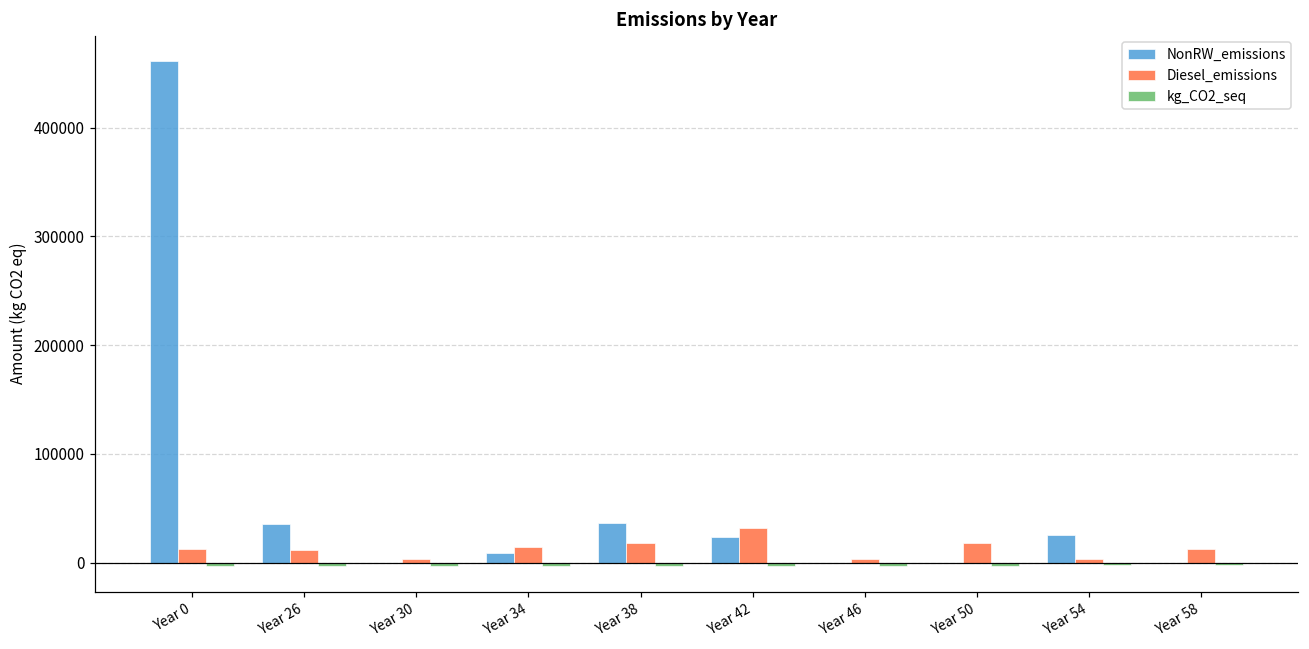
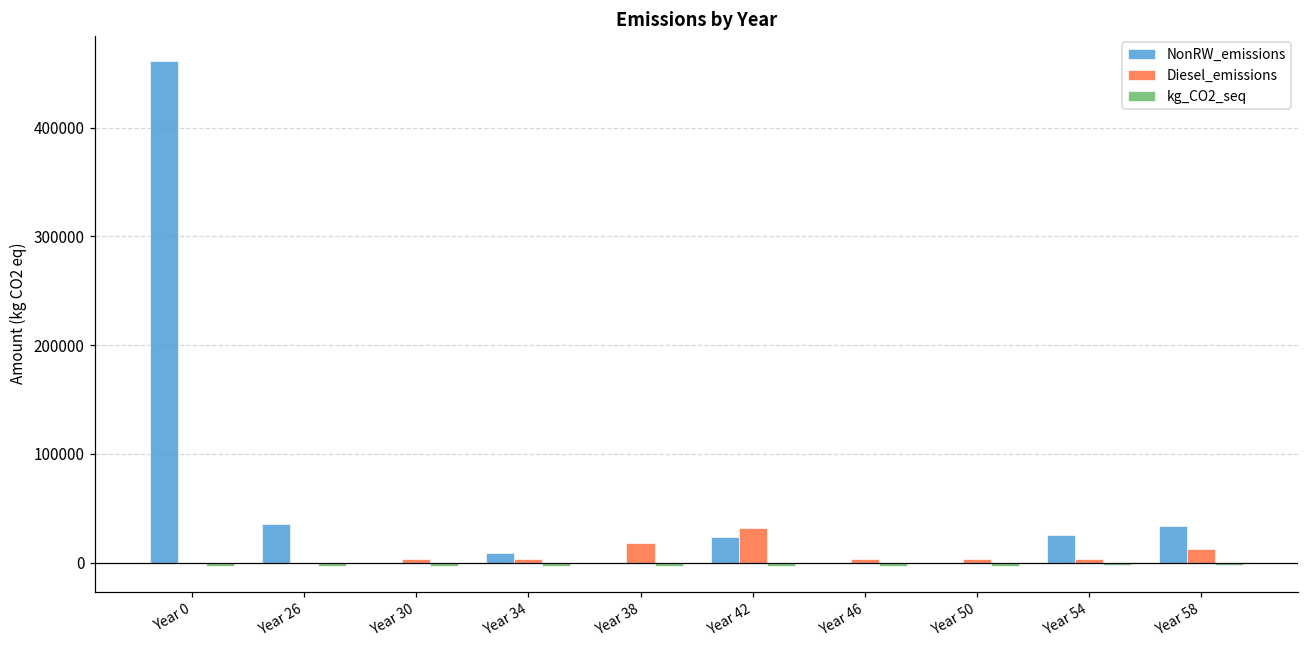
  {
    "NonRW_emissions": {
      "Year 0": 460000,
      "Year 26": 40000,
      "Year 30": 0,
      "Year 34": 10000,
-     "Year 38": 40000,
+     "Year 38": 0,
      "Year 42": 20000,
      "Year 46": 0,
      "Year 50": 0,
      "Year 54": 20000,
-     "Year 58": 0
+     "Year 58": 30000
    },
    "Diesel_emissions": {
-     "Year 0": 10000,
-     "Year 26": 10000,
+     "Year 0": 0,
+     "Year 26": 0,
      "Year 30": 0,
-     "Year 34": 10000,
+     "Year 34": 0,
      "Year 38": 20000,
      "Year 42": 30000,
      "Year 46": 0,
-     "Year 50": 20000,
+     "Year 50": 0,
      "Year 54": 0,
      "Year 58": 10000
    },
    "kg_CO2_seq": {
      "Year 0": 0,
      "Year 26": 0,
      "Year 30": 0,
      "Year 34": 0,
      "Year 38": 0,
      "Year 42": 0,
      "Year 46": 0,
      "Year 50": 0,
      "Year 54": 0,
      "Year 58": 0
    }
  }
